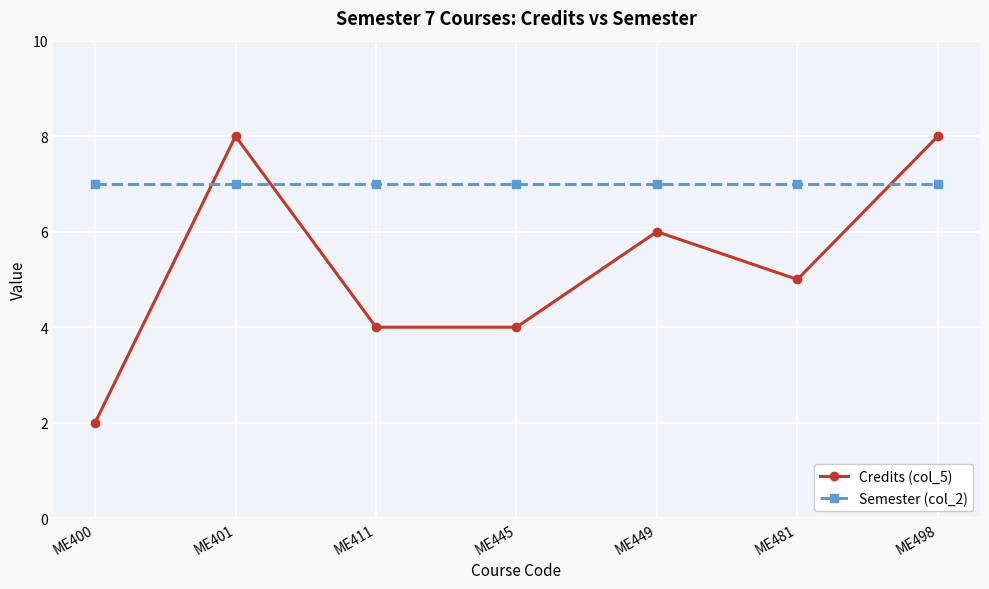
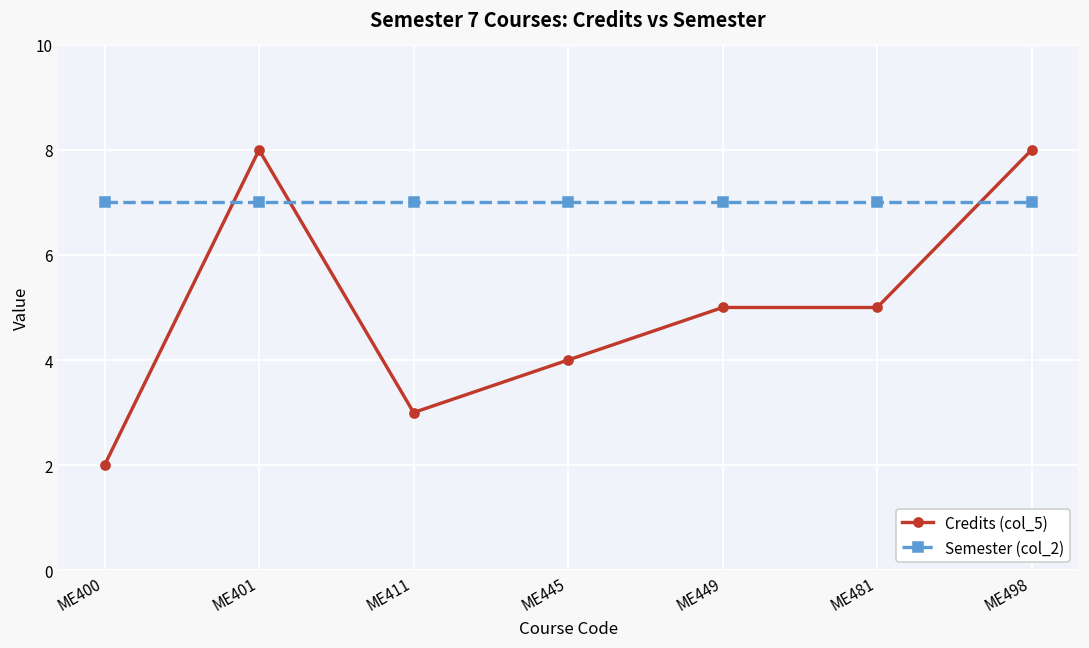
  {
    "Credits (col_5)": {
      "ME400": 2,
      "ME401": 8,
-     "ME411": 4,
+     "ME411": 3,
      "ME445": 4,
-     "ME449": 6,
+     "ME449": 5,
      "ME481": 5,
      "ME498": 8
    },
    "Semester (col_2)": {
      "ME400": 7,
      "ME401": 7,
      "ME411": 7,
      "ME445": 7,
      "ME449": 7,
      "ME481": 7,
      "ME498": 7
    }
  }
